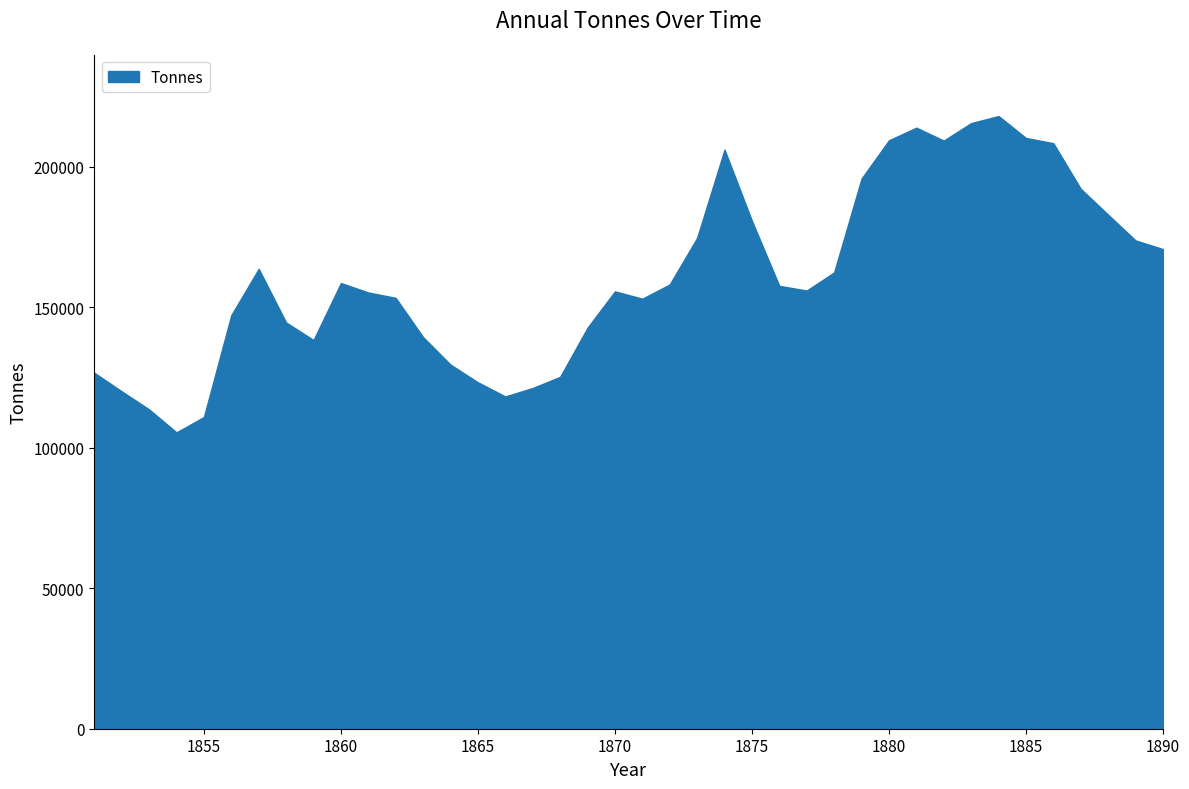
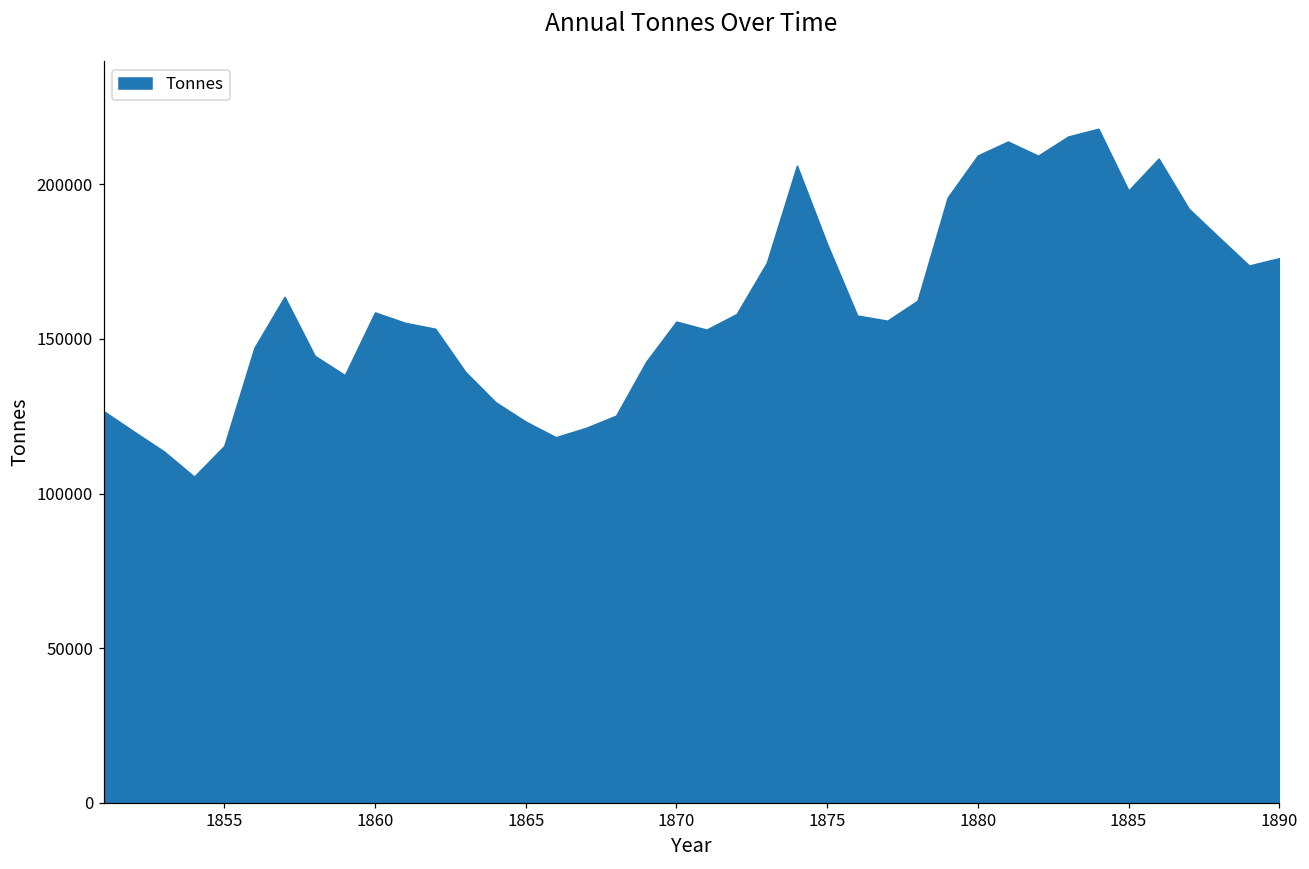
  {
-   "1855": 111000,
+   "1855": 115000,
    "1860": 159000,
    "1865": 123000,
    "1870": 156000,
    "1875": 181000,
    "1880": 209000,
-   "1885": 210000,
-   "1890": 171000
+   "1885": 198000,
+   "1890": 176000
  }
